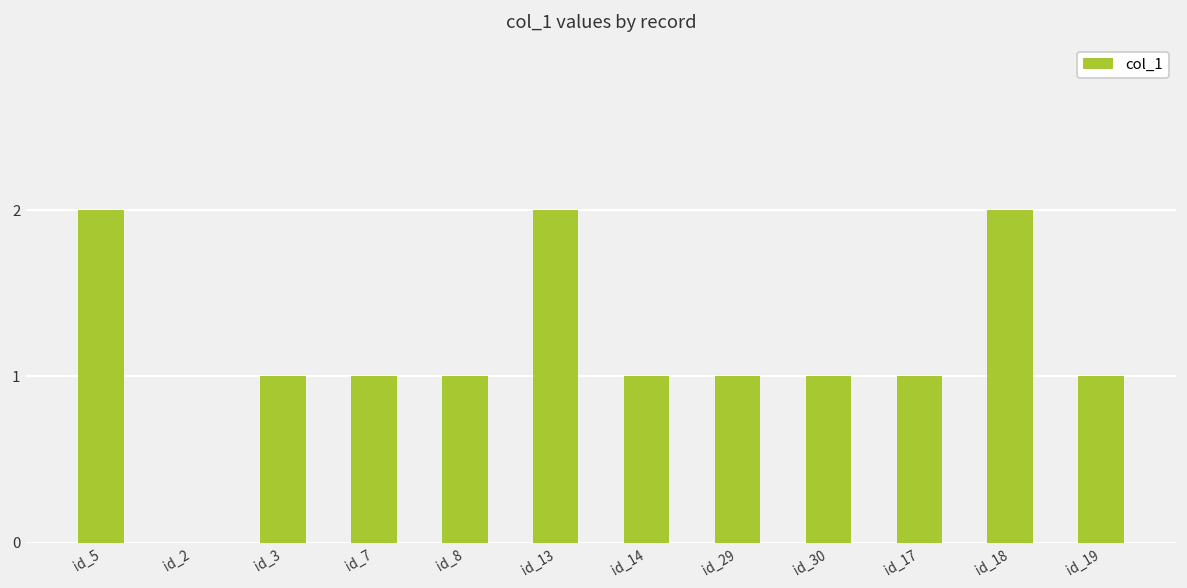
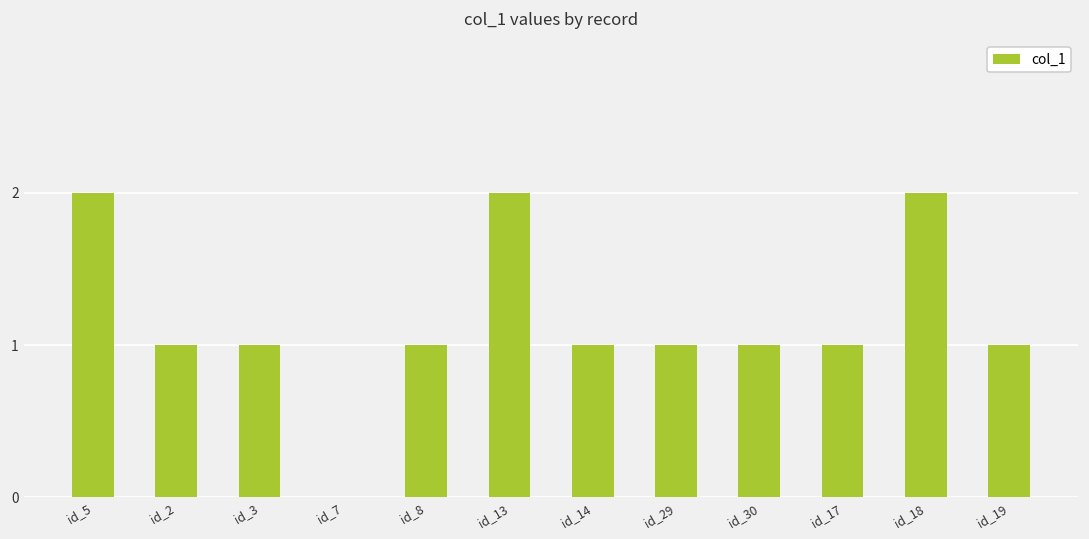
  {
    "id_5": 2,
-   "id_2": 0,
+   "id_2": 1,
    "id_3": 1,
-   "id_7": 1,
+   "id_7": 0,
    "id_8": 1,
    "id_13": 2,
    "id_14": 1,
    "id_29": 1,
    "id_30": 1,
    "id_17": 1,
    "id_18": 2,
    "id_19": 1
  }
